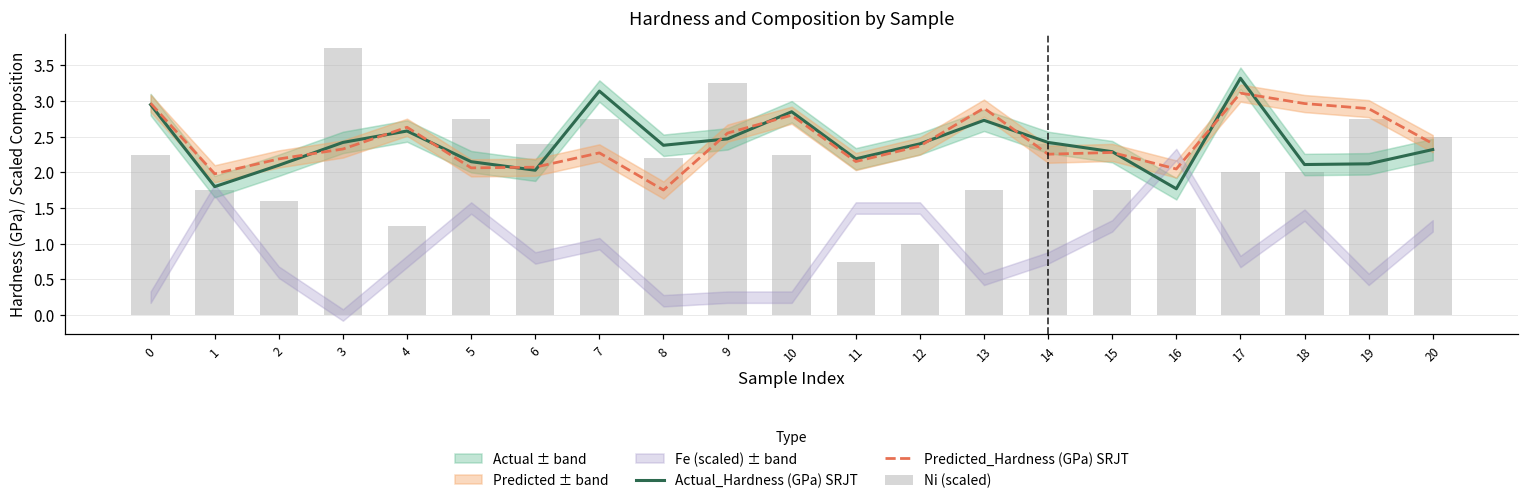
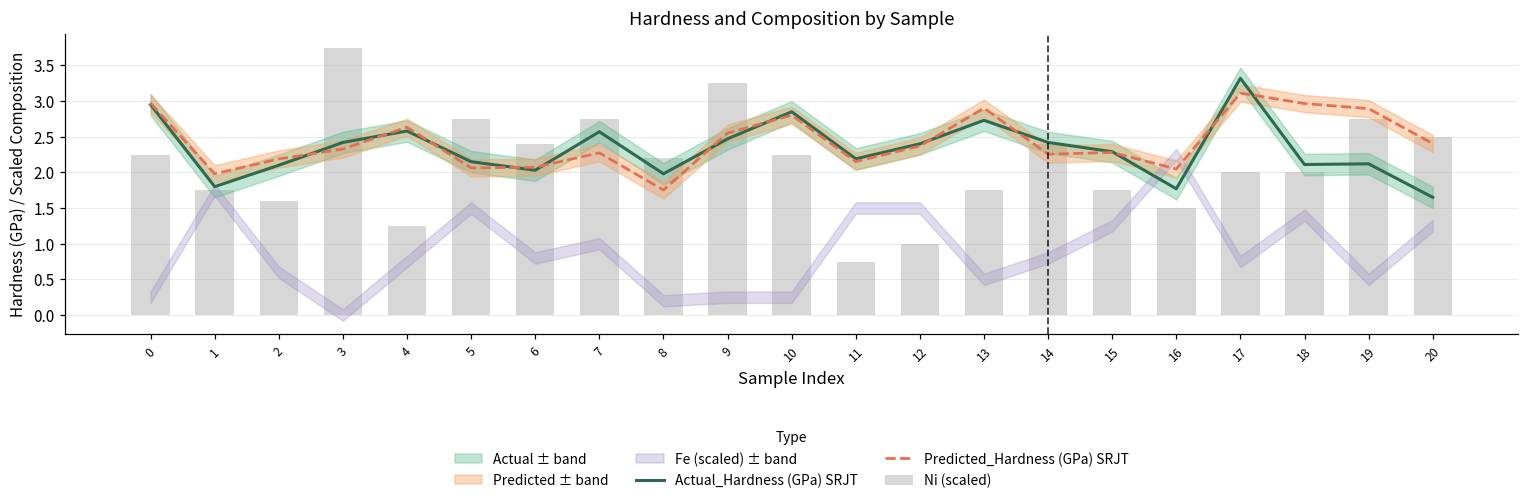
  {
    "Actual_Hardness (GPa) SRJT": {
      "2": 2.1,
      "4": 2.6,
      "6": 2.0,
-     "7": 3.1,
-     "8": 2.4,
+     "7": 2.6,
+     "8": 2.0,
      "9": 2.5,
      "10": 2.9,
      "13": 2.7,
      "14": 2.4,
      "16": 1.8,
      "17": 3.3,
      "18": 2.1,
      "19": 2.1,
-     "20": 2.3
+     "20": 1.7
    }
  }
